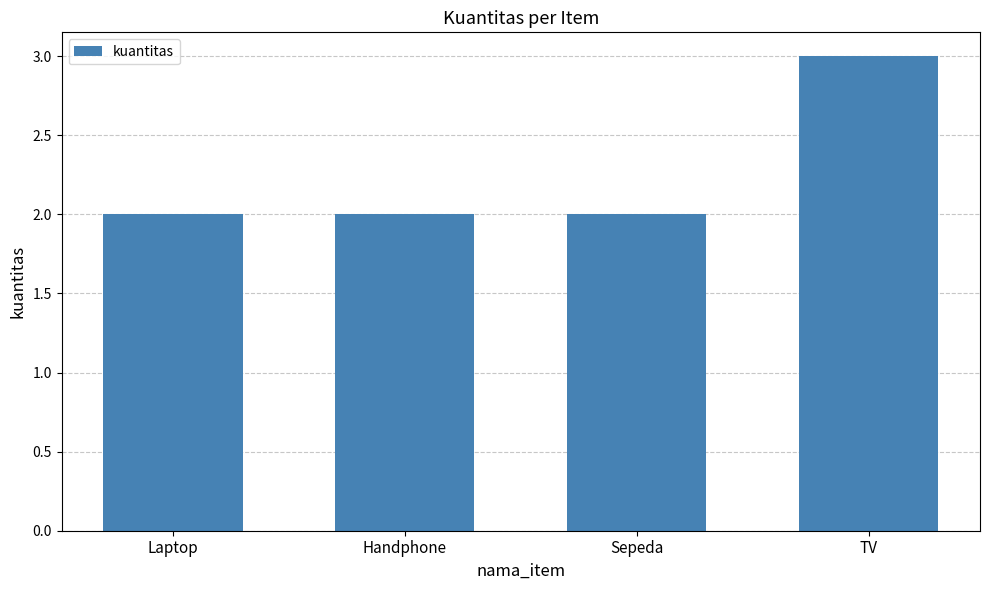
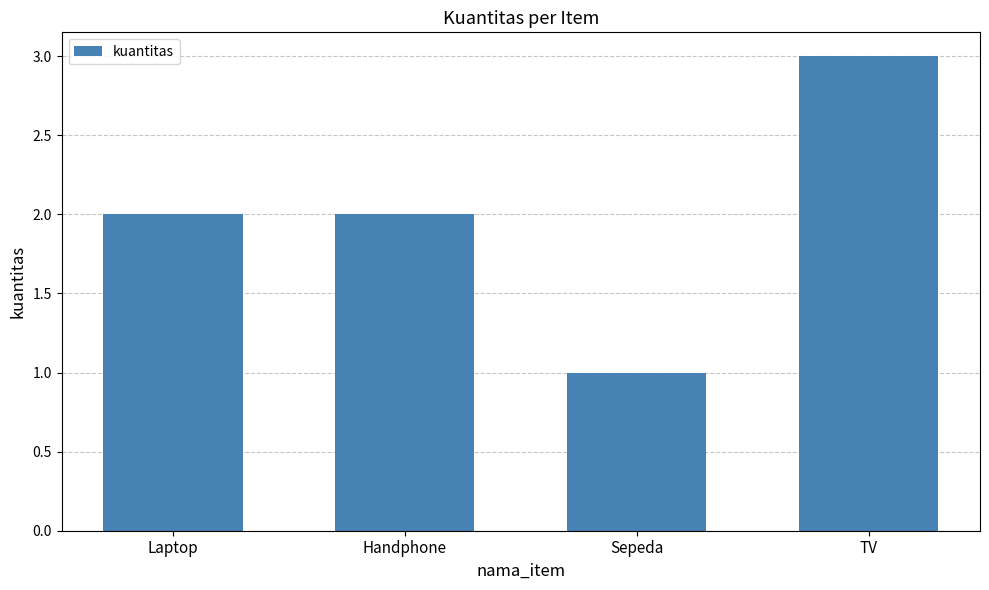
  {
    "Laptop": 2,
    "Handphone": 2,
-   "Sepeda": 2,
+   "Sepeda": 1,
    "TV": 3
  }
